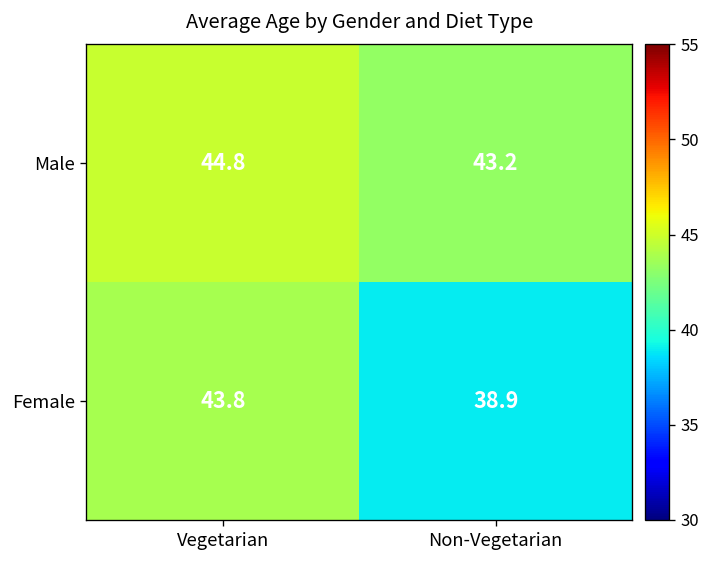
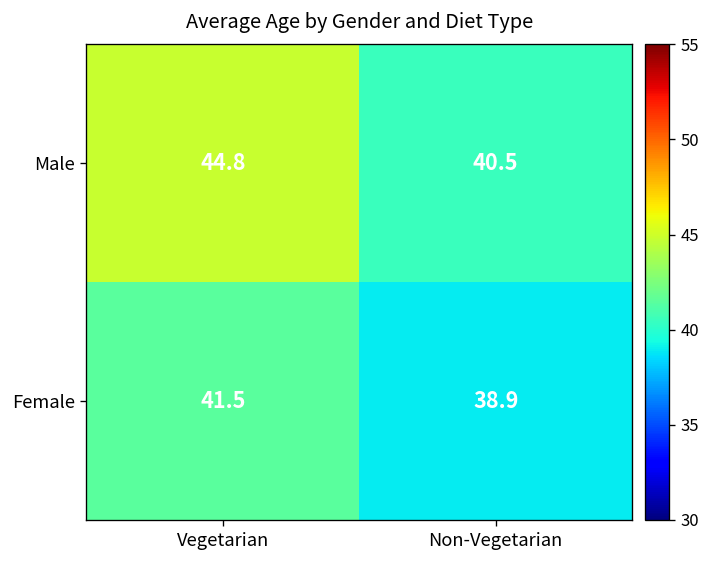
  {
    "Male": {
      "Vegetarian": 44.8,
-     "Non-Vegetarian": 43.2
+     "Non-Vegetarian": 40.5
    },
    "Female": {
-     "Vegetarian": 43.8,
+     "Vegetarian": 41.5,
      "Non-Vegetarian": 38.9
    }
  }
